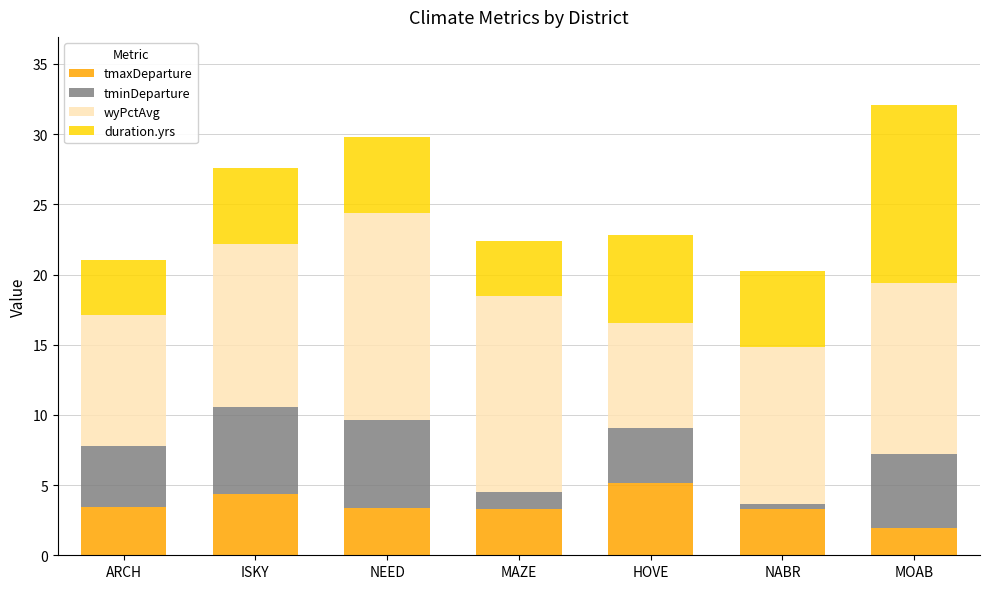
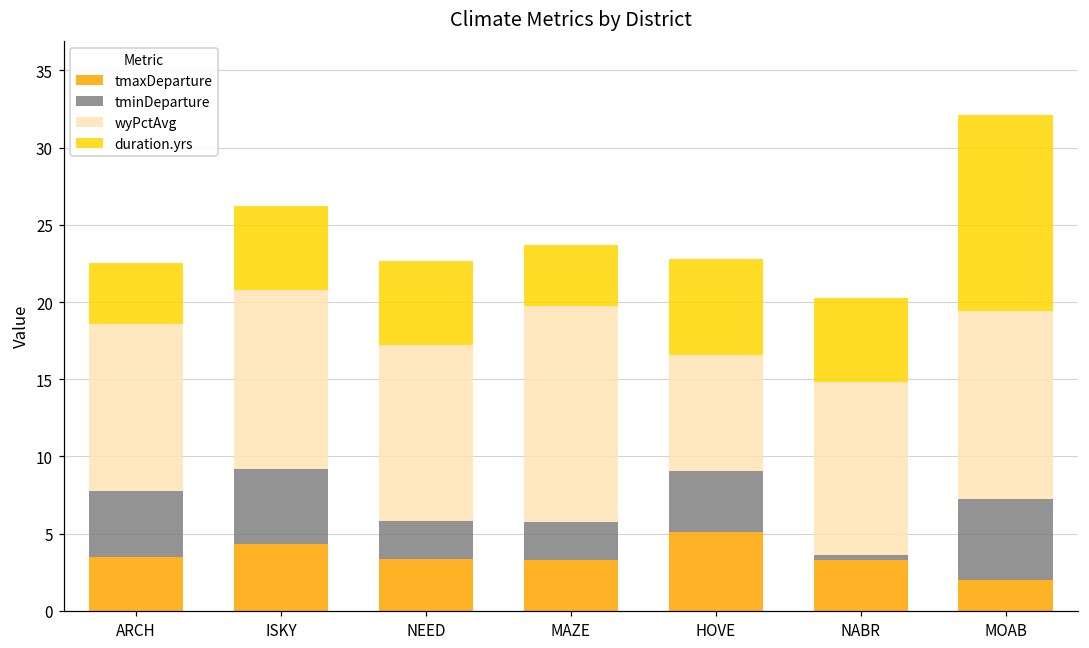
  {
    "tminDeparture": {
      "ARCH": 4.3,
-     "ISKY": 6.2,
-     "NEED": 6.3,
-     "MAZE": 1.2,
+     "ISKY": 4.9,
+     "NEED": 2.5,
+     "MAZE": 2.5,
      "HOVE": 3.9,
      "NABR": 0.3,
      "MOAB": 5.3
    },
    "wyPctAvg": {
-     "ARCH": 9.4,
+     "ARCH": 10.8,
      "ISKY": 11.6,
-     "NEED": 14.7,
+     "NEED": 11.4,
      "MAZE": 14.0,
      "HOVE": 7.5,
      "NABR": 11.2,
      "MOAB": 12.2
    }
  }
